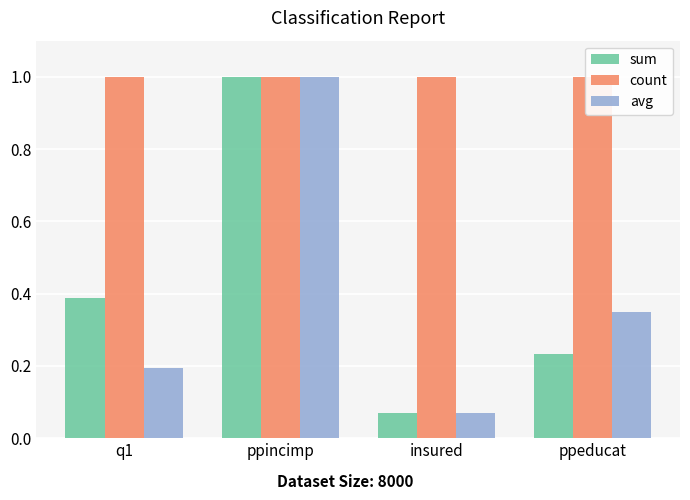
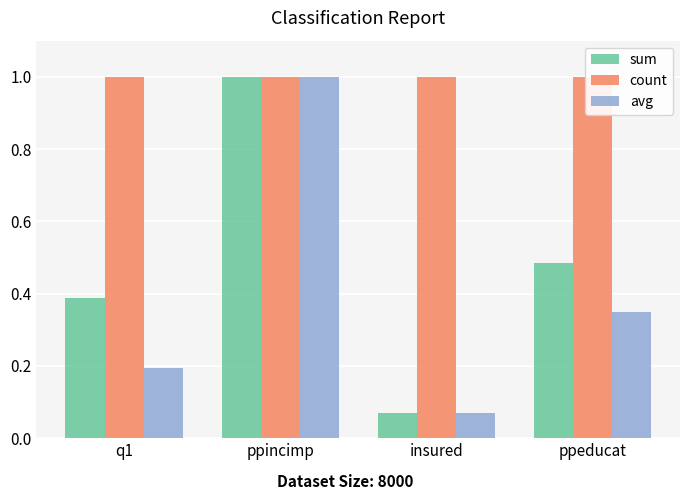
  {
    "sum": {
      "q1": 0.39,
      "ppincimp": 1.00,
      "insured": 0.07,
-     "ppeducat": 0.23
+     "ppeducat": 0.48
    },
    "count": {
      "q1": 1.00,
      "ppincimp": 1.00,
      "insured": 1.00
    },
    "avg": {
      "q1": 0.19,
      "ppincimp": 1.00,
      "insured": 0.07,
      "ppeducat": 0.35
    }
  }
